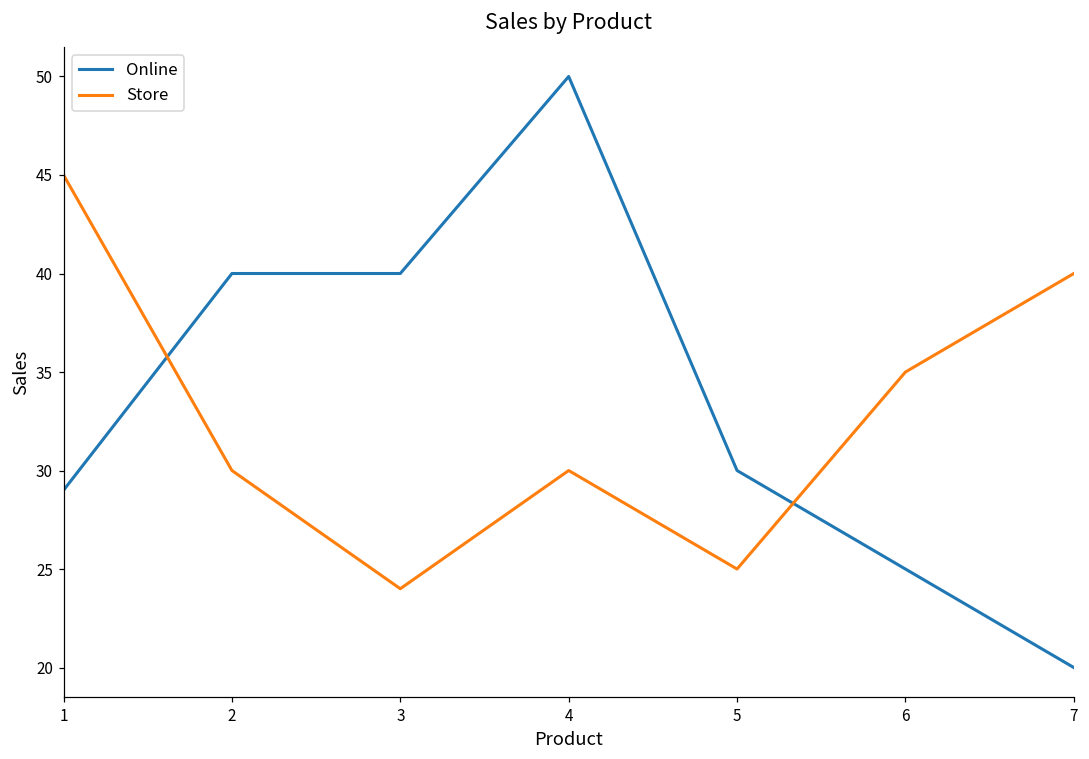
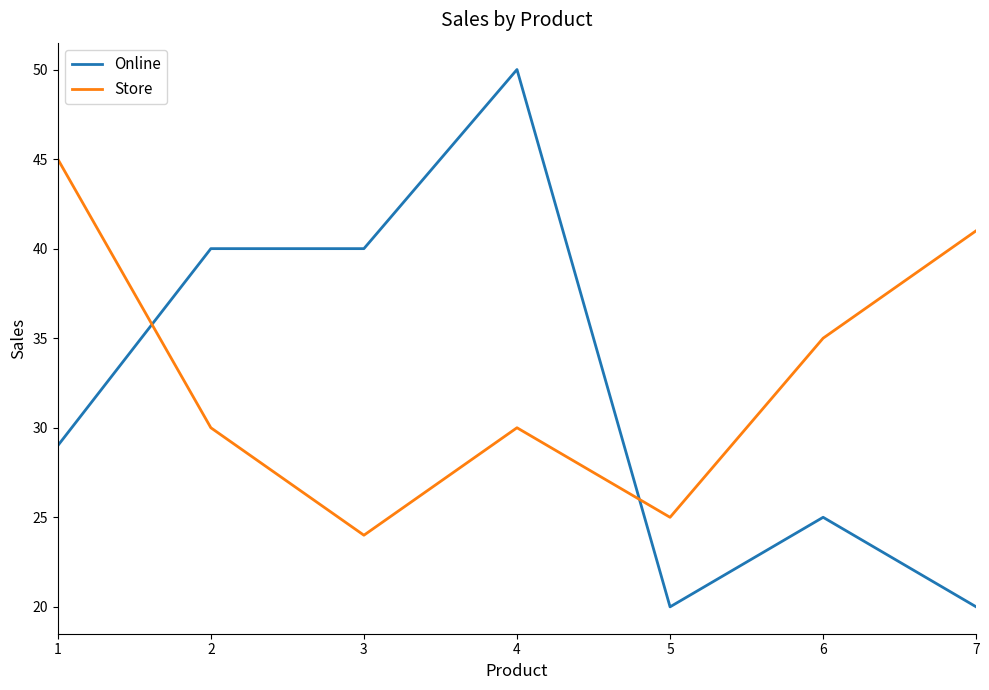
  {
    "Online": {
      "1": 29,
      "2": 40,
      "3": 40,
      "4": 50,
-     "5": 30,
+     "5": 20,
      "6": 25,
      "7": 20
    },
    "Store": {
      "1": 45,
      "2": 30,
      "3": 24,
      "4": 30,
      "5": 25,
      "6": 35,
-     "7": 40
+     "7": 41
    }
  }
